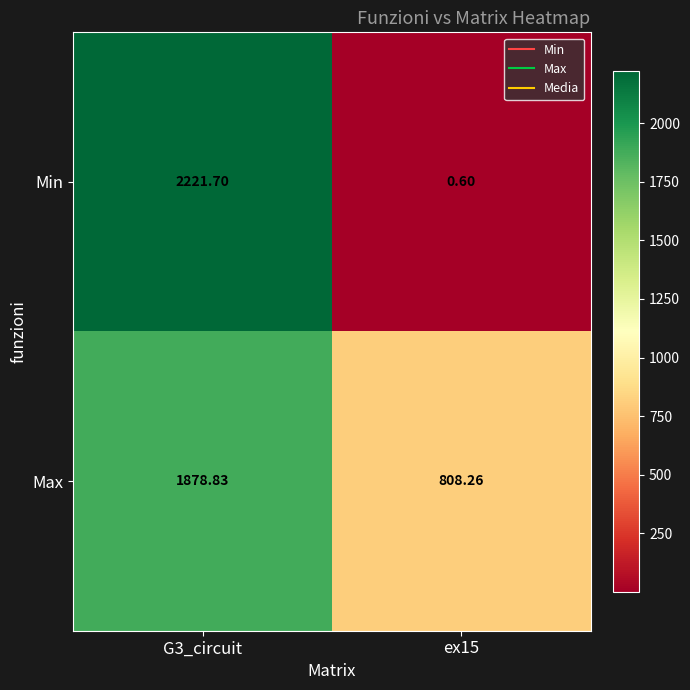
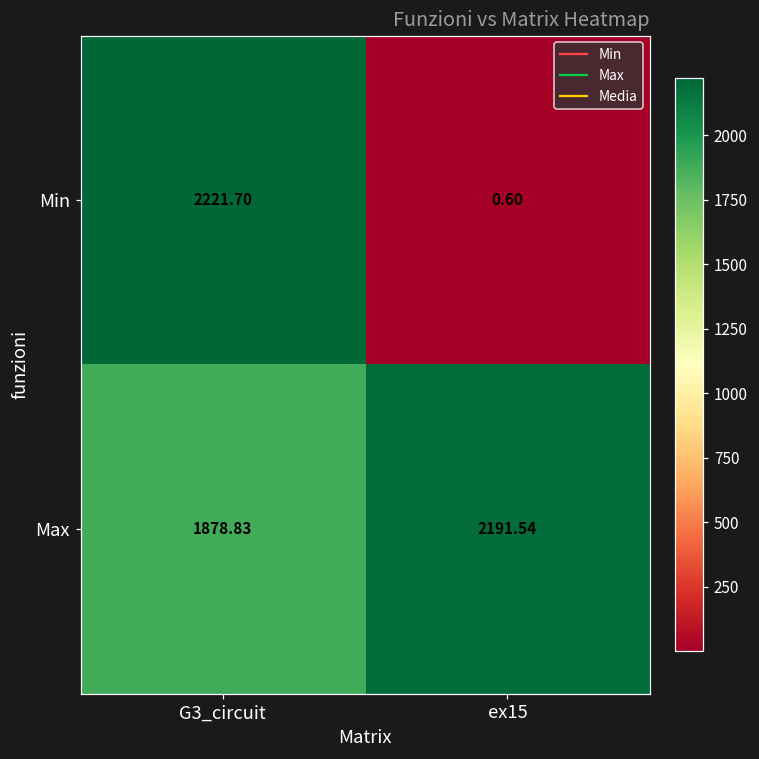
  {
    "Min": {
      "G3_circuit": 2221.70,
      "ex15": 0.60
    },
    "Max": {
      "G3_circuit": 1878.83,
-     "ex15": 808.26
+     "ex15": 2191.54
    }
  }
